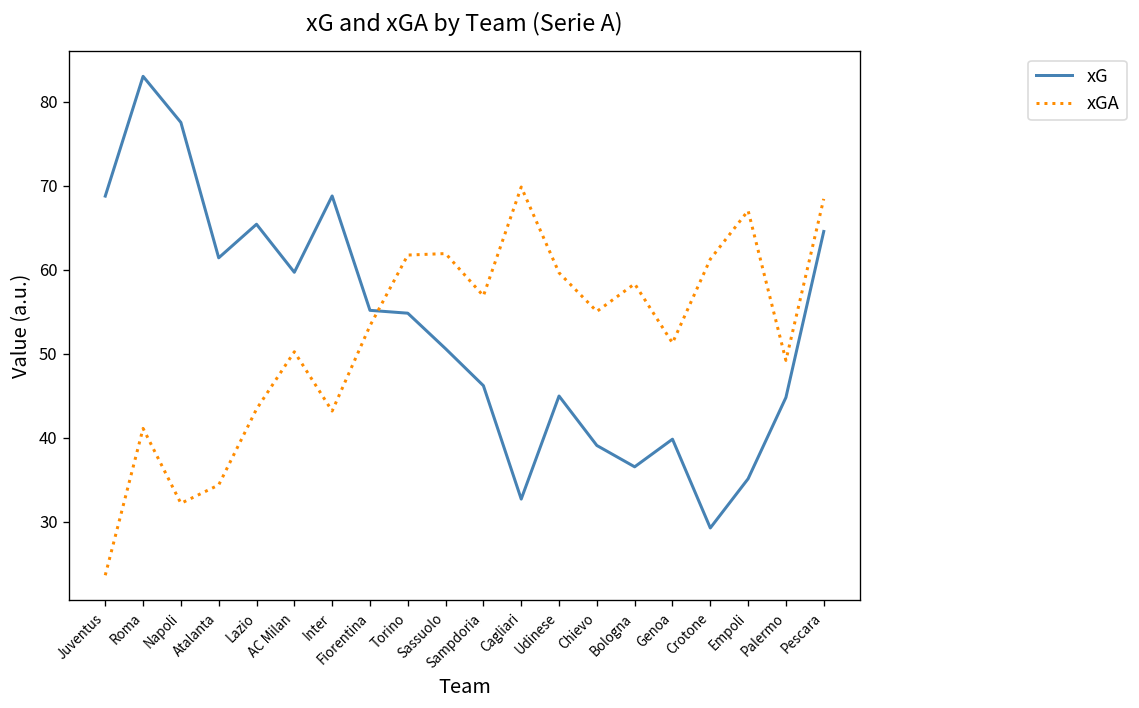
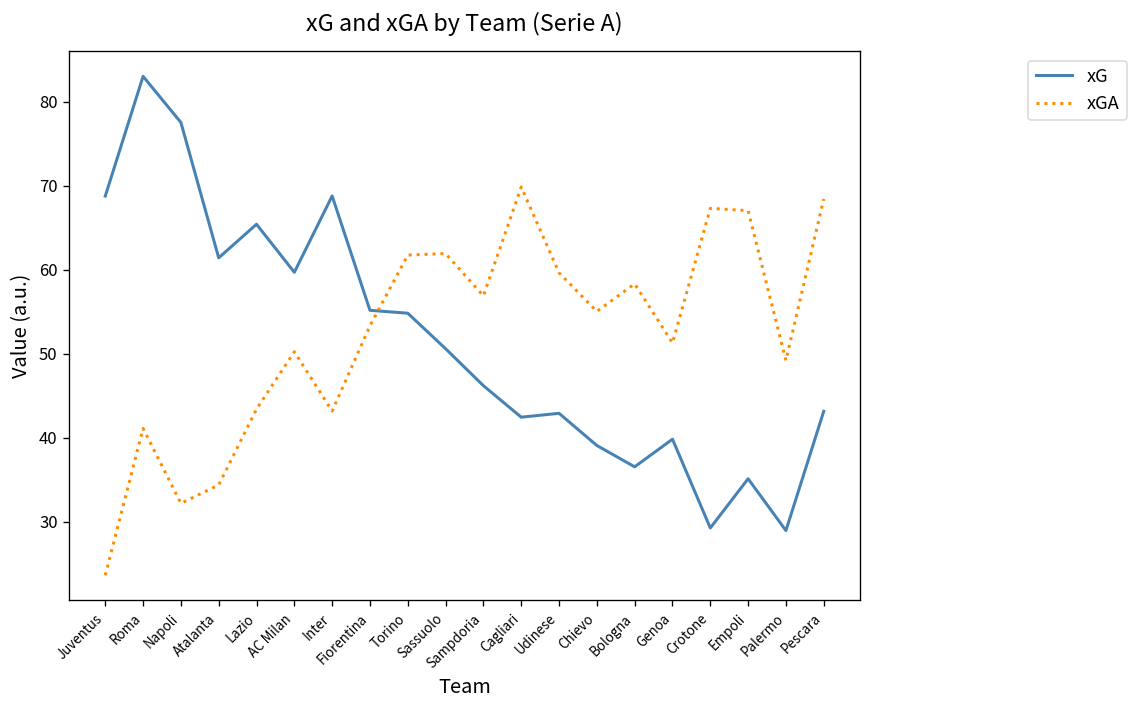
  {
    "xG": {
      "Juventus": 69,
      "Roma": 83,
      "Napoli": 78,
      "Atalanta": 61,
      "Lazio": 65,
      "AC Milan": 60,
      "Inter": 69,
      "Fiorentina": 55,
      "Torino": 55,
      "Sassuolo": 51,
      "Sampdoria": 46,
-     "Cagliari": 33,
-     "Udinese": 45,
+     "Cagliari": 42,
+     "Udinese": 43,
      "Chievo": 39,
      "Bologna": 37,
      "Genoa": 40,
      "Crotone": 29,
      "Empoli": 35,
-     "Palermo": 45,
-     "Pescara": 65
+     "Palermo": 29,
+     "Pescara": 43
    },
    "xGA": {
      "Juventus": 24,
      "Roma": 41,
      "Napoli": 32,
      "Atalanta": 34,
      "Lazio": 43,
      "AC Milan": 50,
      "Inter": 43,
      "Fiorentina": 53,
      "Torino": 62,
      "Sassuolo": 62,
      "Sampdoria": 57,
      "Cagliari": 70,
      "Udinese": 60,
      "Chievo": 55,
      "Bologna": 58,
      "Genoa": 51,
-     "Crotone": 61,
+     "Crotone": 67,
      "Empoli": 67,
      "Palermo": 49,
      "Pescara": 68
    }
  }
